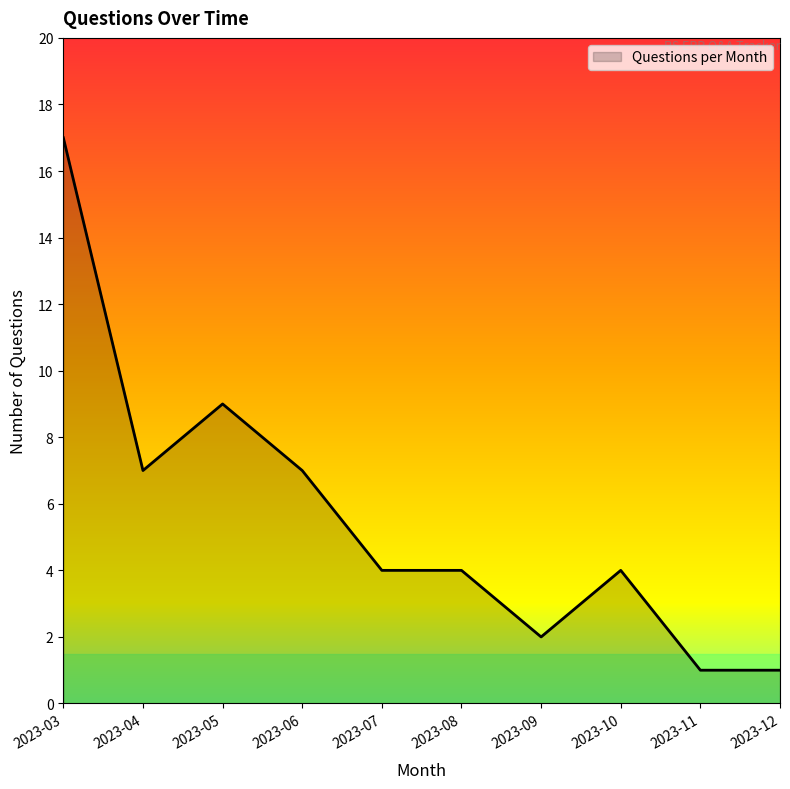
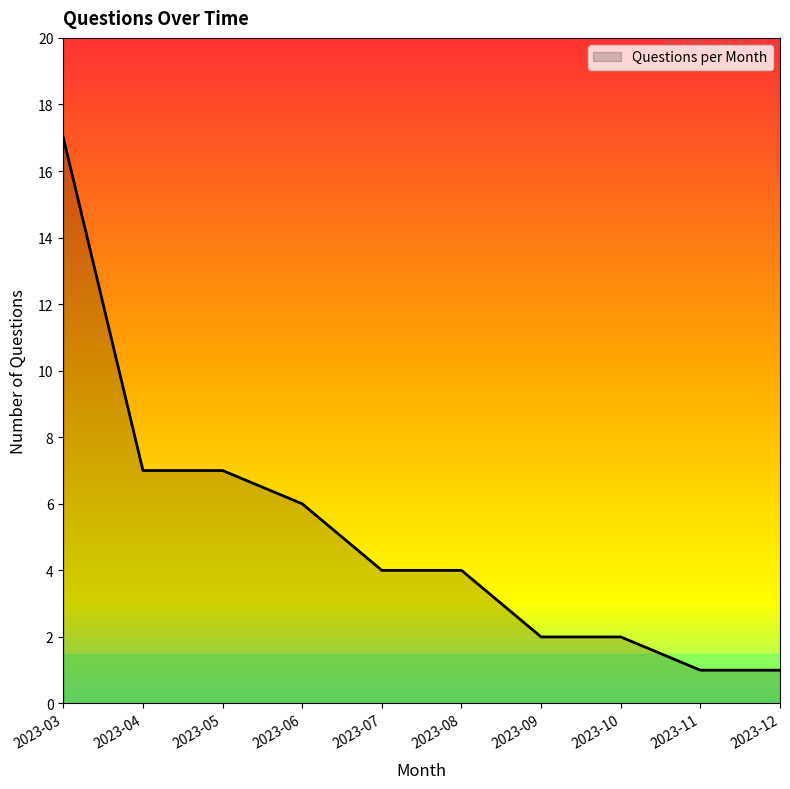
  {
    "2023-03": 17,
    "2023-04": 7,
-   "2023-05": 9,
-   "2023-06": 7,
+   "2023-05": 7,
+   "2023-06": 6,
    "2023-07": 4,
    "2023-08": 4,
    "2023-09": 2,
-   "2023-10": 4
+   "2023-10": 2
  }
